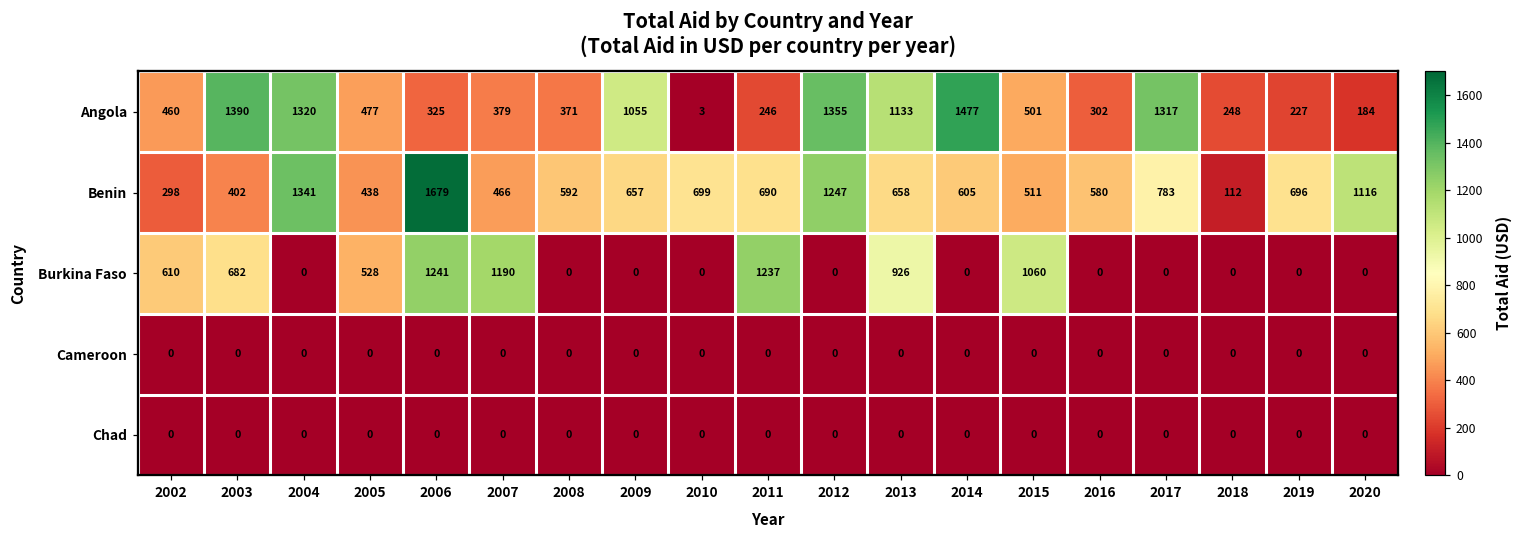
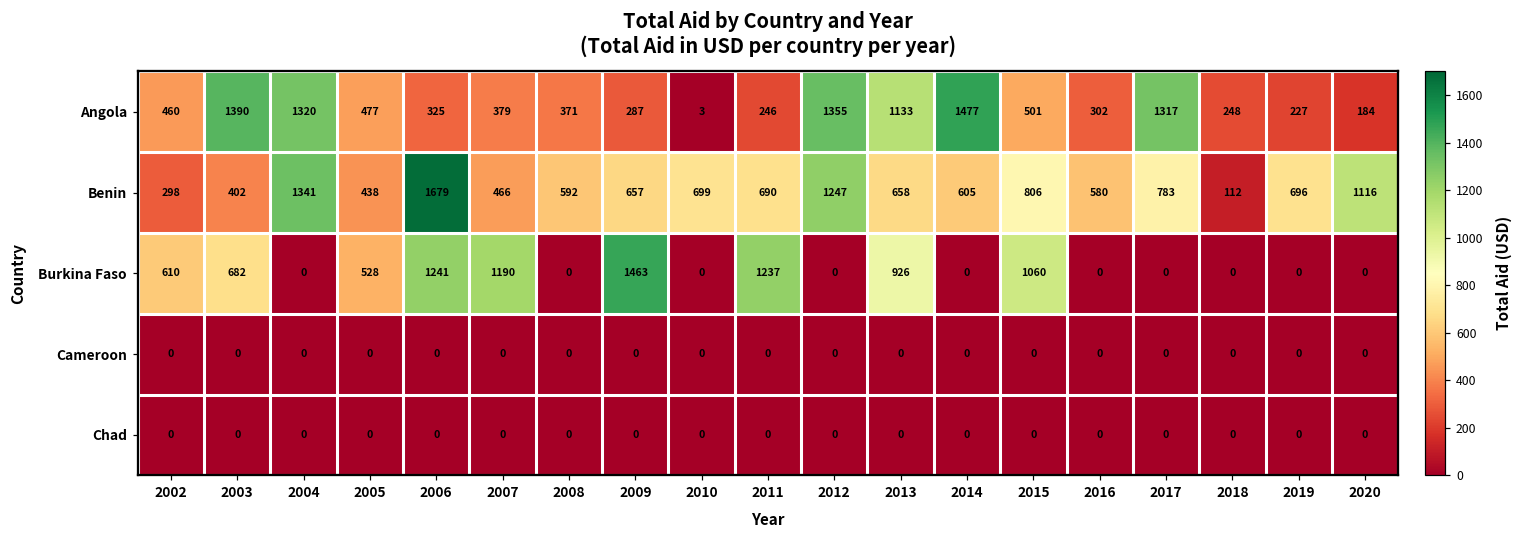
  {
    "Angola": {
      "2002": 460,
      "2003": 1390,
      "2004": 1320,
      "2005": 477,
      "2006": 325,
      "2007": 379,
      "2008": 371,
-     "2009": 1055,
+     "2009": 287,
      "2010": 3,
      "2011": 246,
      "2012": 1355,
      "2013": 1133,
      "2014": 1477,
      "2015": 501,
      "2016": 302,
      "2017": 1317,
      "2018": 248,
      "2019": 227,
      "2020": 184
    },
    "Benin": {
      "2002": 298,
      "2003": 402,
      "2004": 1341,
      "2005": 438,
      "2006": 1679,
      "2007": 466,
      "2008": 592,
      "2009": 657,
      "2010": 699,
      "2011": 690,
      "2012": 1247,
      "2013": 658,
      "2014": 605,
-     "2015": 511,
+     "2015": 806,
      "2016": 580,
      "2017": 783,
      "2018": 112,
      "2019": 696,
      "2020": 1116
    },
    "Burkina Faso": {
      "2002": 610,
      "2003": 682,
      "2004": 0,
      "2005": 528,
      "2006": 1241,
      "2007": 1190,
      "2008": 0,
-     "2009": 0,
+     "2009": 1463,
      "2010": 0,
      "2011": 1237,
      "2012": 0,
      "2013": 926,
      "2014": 0,
      "2015": 1060,
      "2016": 0,
      "2017": 0,
      "2018": 0,
      "2019": 0,
      "2020": 0
    },
    "Cameroon": {
      "2002": 0,
      "2003": 0,
      "2004": 0,
      "2005": 0,
      "2006": 0,
      "2007": 0,
      "2008": 0,
      "2009": 0,
      "2010": 0,
      "2011": 0,
      "2012": 0,
      "2013": 0,
      "2014": 0,
      "2015": 0,
      "2016": 0,
      "2017": 0,
      "2018": 0,
      "2019": 0,
      "2020": 0
    },
    "Chad": {
      "2002": 0,
      "2003": 0,
      "2004": 0,
      "2005": 0,
      "2006": 0,
      "2007": 0,
      "2008": 0,
      "2009": 0,
      "2010": 0,
      "2011": 0,
      "2012": 0,
      "2013": 0,
      "2014": 0,
      "2015": 0,
      "2016": 0,
      "2017": 0,
      "2018": 0,
      "2019": 0,
      "2020": 0
    }
  }
